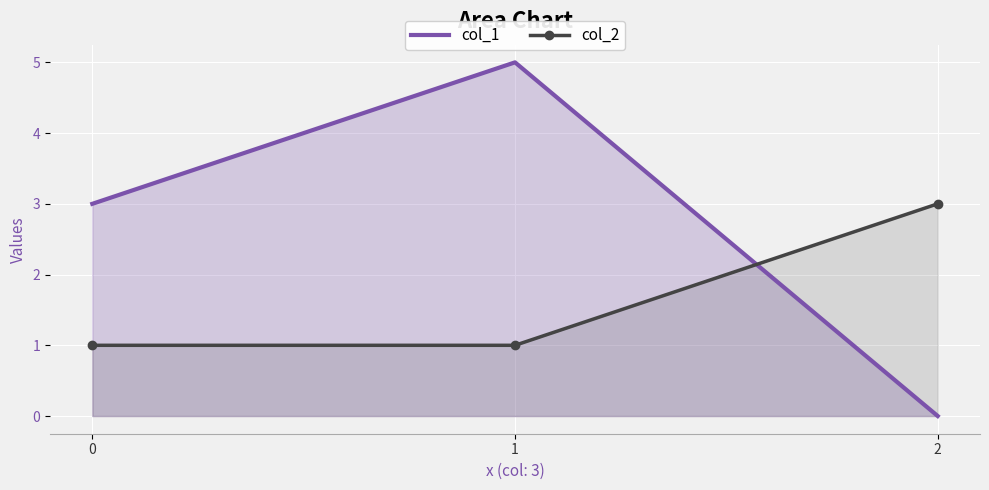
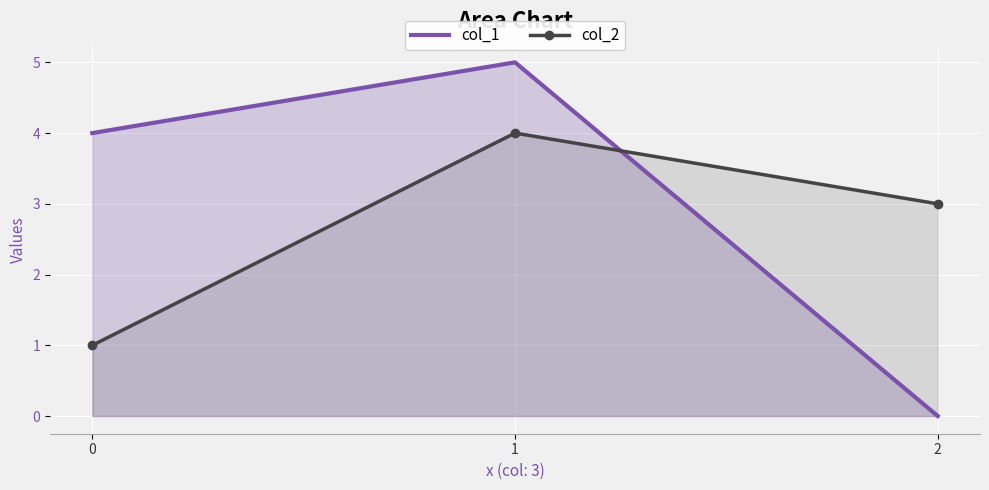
  {
    "col_1": {
-     "0": 3,
+     "0": 4,
      "1": 5,
      "2": 0
    },
    "col_2": {
      "0": 1,
-     "1": 1,
+     "1": 4,
      "2": 3
    }
  }
